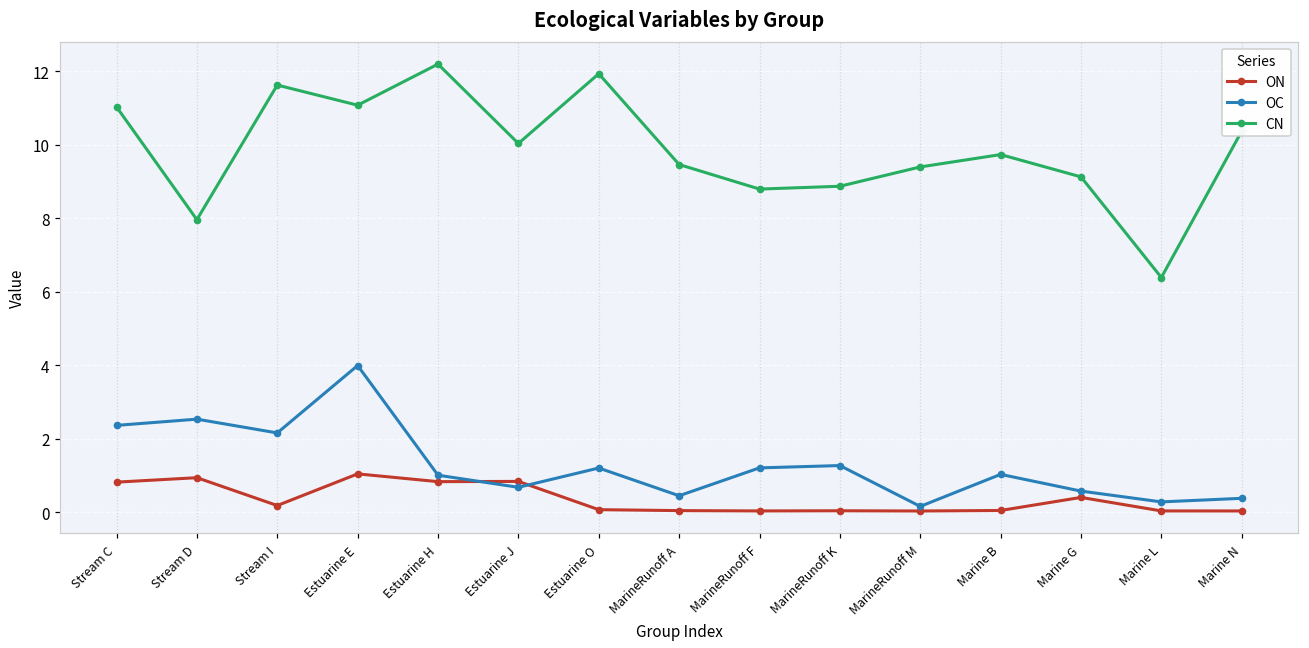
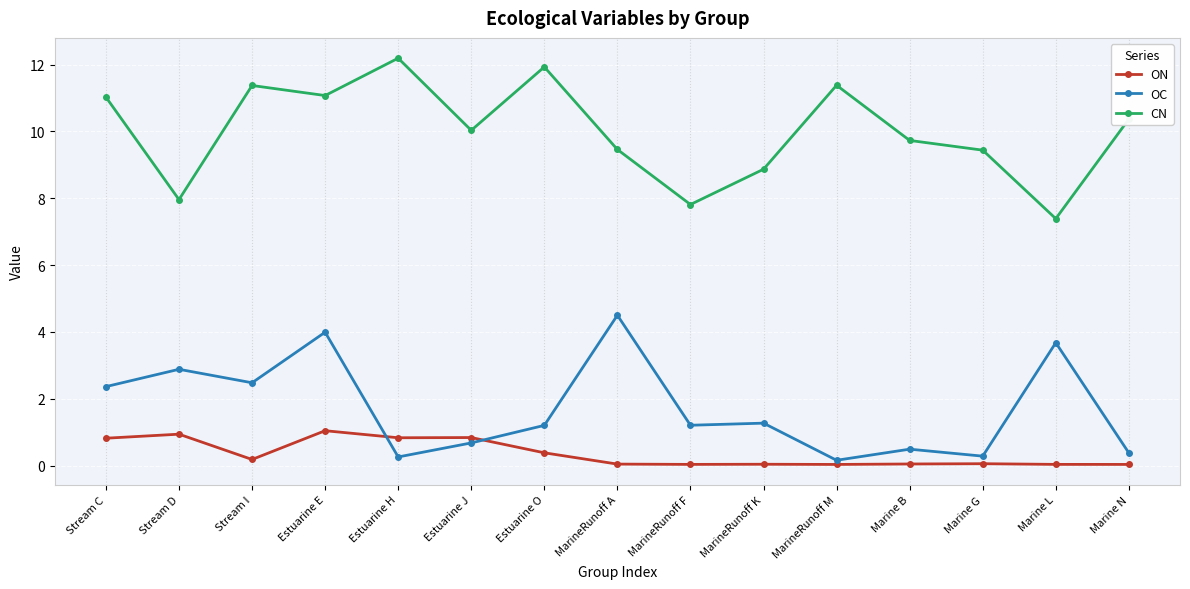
  {
    "ON": {
      "Stream C": 0.8,
      "Stream D": 0.9,
      "Stream I": 0.2,
      "Estuarine E": 1.0,
      "Estuarine H": 0.8,
      "Estuarine J": 0.8,
-     "Estuarine O": 0.1,
+     "Estuarine O": 0.4,
      "MarineRunoff A": 0.0,
      "MarineRunoff F": 0.0,
      "MarineRunoff K": 0.0,
      "MarineRunoff M": 0.0,
      "Marine B": 0.0,
-     "Marine G": 0.4,
+     "Marine G": 0.1,
      "Marine L": 0.0,
      "Marine N": 0.0
    },
    "OC": {
      "Stream C": 2.4,
-     "Stream D": 2.5,
-     "Stream I": 2.2,
+     "Stream D": 2.9,
+     "Stream I": 2.5,
      "Estuarine E": 4.0,
-     "Estuarine H": 1.0,
+     "Estuarine H": 0.3,
      "Estuarine J": 0.7,
      "Estuarine O": 1.2,
-     "MarineRunoff A": 0.5,
+     "MarineRunoff A": 4.5,
      "MarineRunoff F": 1.2,
      "MarineRunoff K": 1.3,
      "MarineRunoff M": 0.2,
-     "Marine B": 1.0,
-     "Marine G": 0.6,
-     "Marine L": 0.3,
+     "Marine B": 0.5,
+     "Marine G": 0.3,
+     "Marine L": 3.7,
      "Marine N": 0.4
    },
    "CN": {
      "Stream C": 11.0,
      "Stream D": 8.0,
-     "Stream I": 11.6,
+     "Stream I": 11.4,
      "Estuarine E": 11.1,
      "Estuarine H": 12.2,
      "Estuarine J": 10.0,
      "Estuarine O": 11.9,
      "MarineRunoff A": 9.5,
-     "MarineRunoff F": 8.8,
+     "MarineRunoff F": 7.8,
      "MarineRunoff K": 8.9,
-     "MarineRunoff M": 9.4,
+     "MarineRunoff M": 11.4,
      "Marine B": 9.7,
-     "Marine G": 9.1,
-     "Marine L": 6.4
+     "Marine G": 9.4,
+     "Marine L": 7.4
    }
  }
